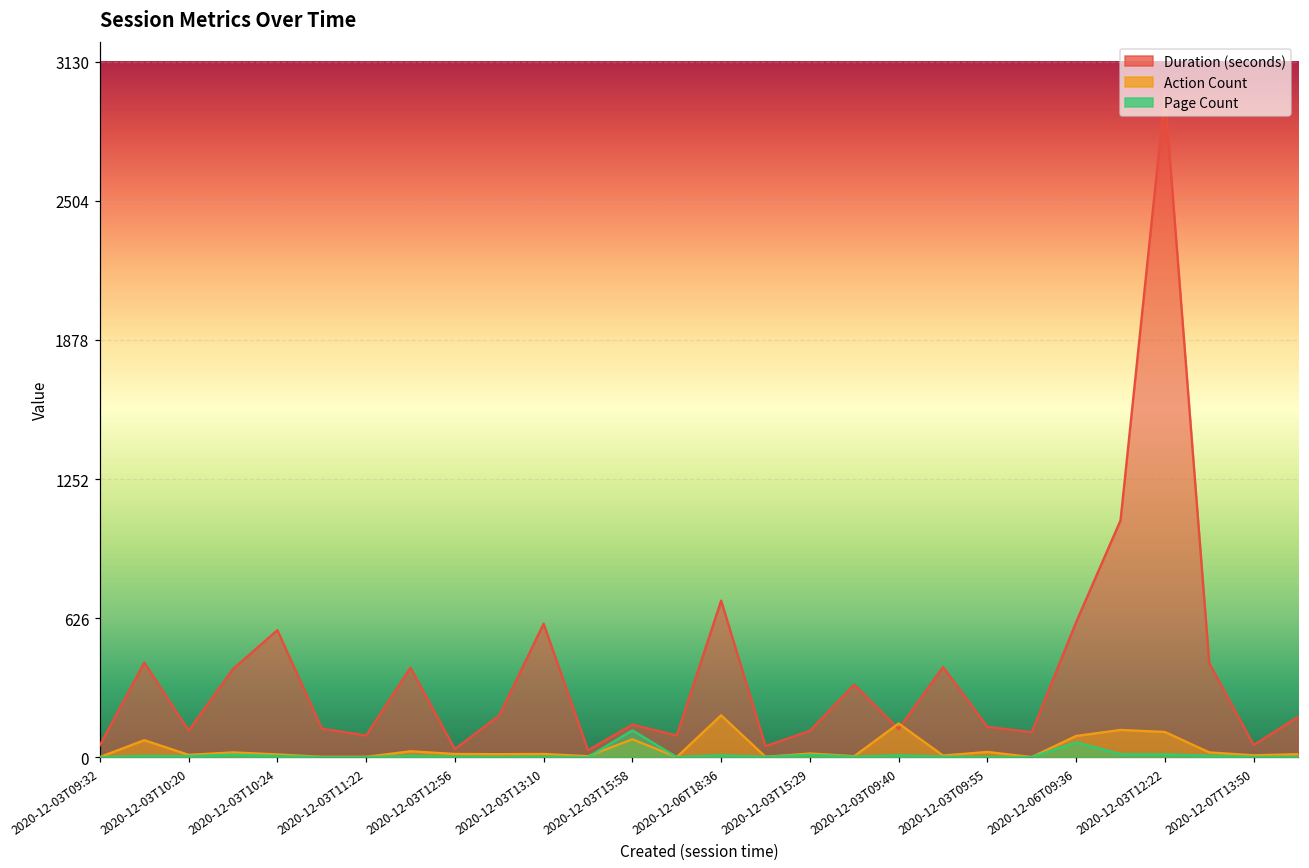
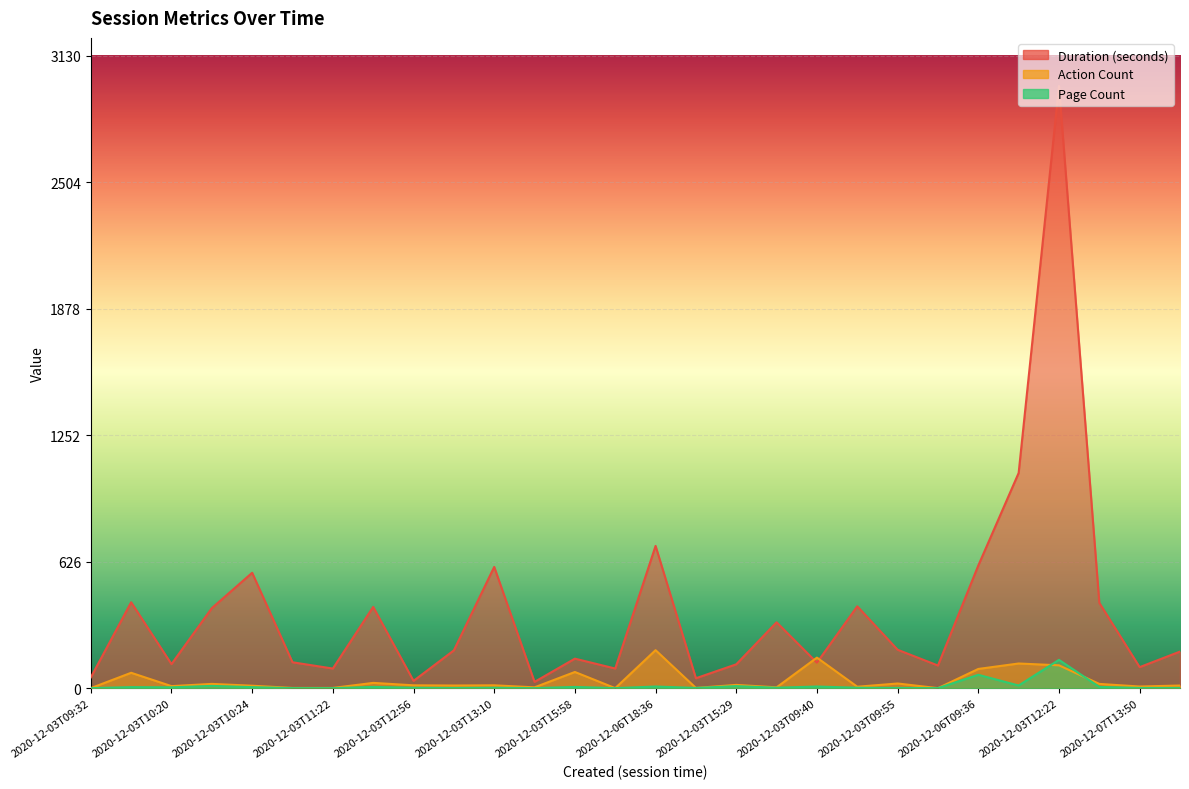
  {
    "Duration (seconds)": {
      "2020-12-03T09:32": 50,
      "2020-12-03T10:20": 120,
      "2020-12-03T10:24": 570,
      "2020-12-03T11:22": 100,
      "2020-12-03T12:56": 40,
      "2020-12-03T13:10": 600,
      "2020-12-03T15:58": 150,
      "2020-12-06T18:36": 710,
      "2020-12-03T15:29": 120,
      "2020-12-03T09:40": 130,
-     "2020-12-03T09:55": 140,
+     "2020-12-03T09:55": 190,
      "2020-12-06T09:36": 610,
-     "2020-12-07T13:50": 60
+     "2020-12-07T13:50": 110
    },
    "Action Count": {
      "2020-12-03T15:58": 80,
      "2020-12-06T18:36": 190,
      "2020-12-03T09:40": 150,
      "2020-12-03T09:55": 20,
      "2020-12-06T09:36": 100,
      "2020-12-03T12:22": 110
    },
    "Page Count": {
-     "2020-12-03T15:58": 120,
+     "2020-12-03T15:58": 10,
      "2020-12-06T18:36": 10,
      "2020-12-03T09:40": 10,
      "2020-12-03T09:55": 0,
      "2020-12-06T09:36": 70,
-     "2020-12-03T12:22": 10
+     "2020-12-03T12:22": 140
    }
  }
